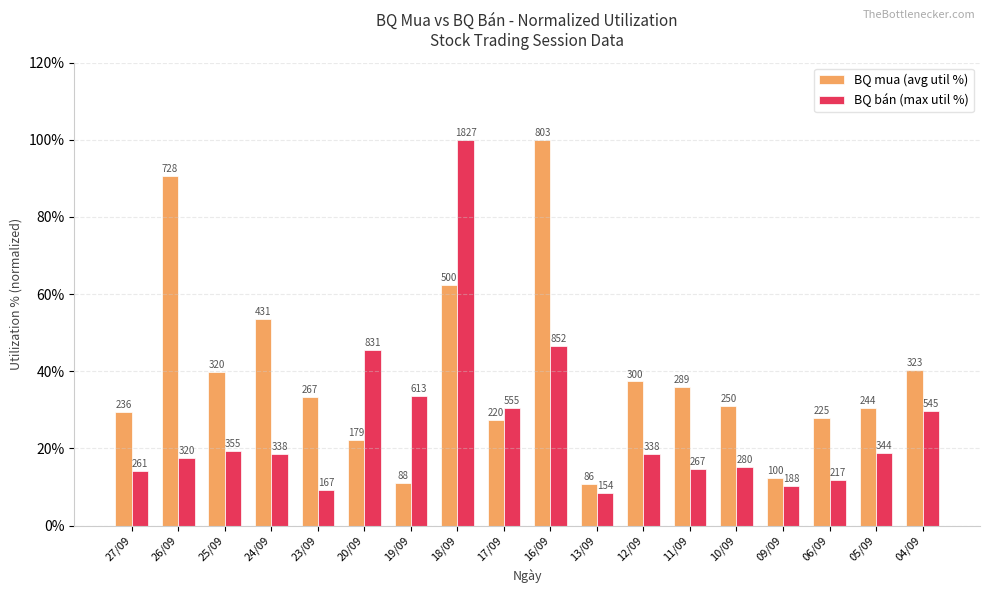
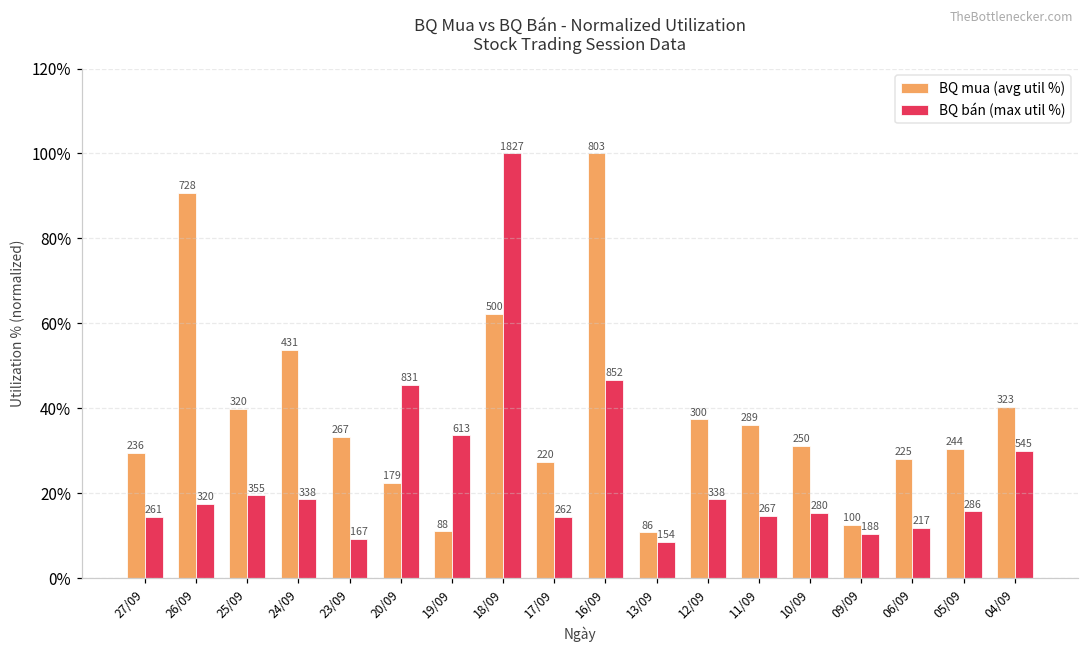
  {
    "BQ bán (max util %)": {
-     "17/09": 555,
-     "05/09": 344
+     "17/09": 262,
+     "05/09": 286
    }
  }
